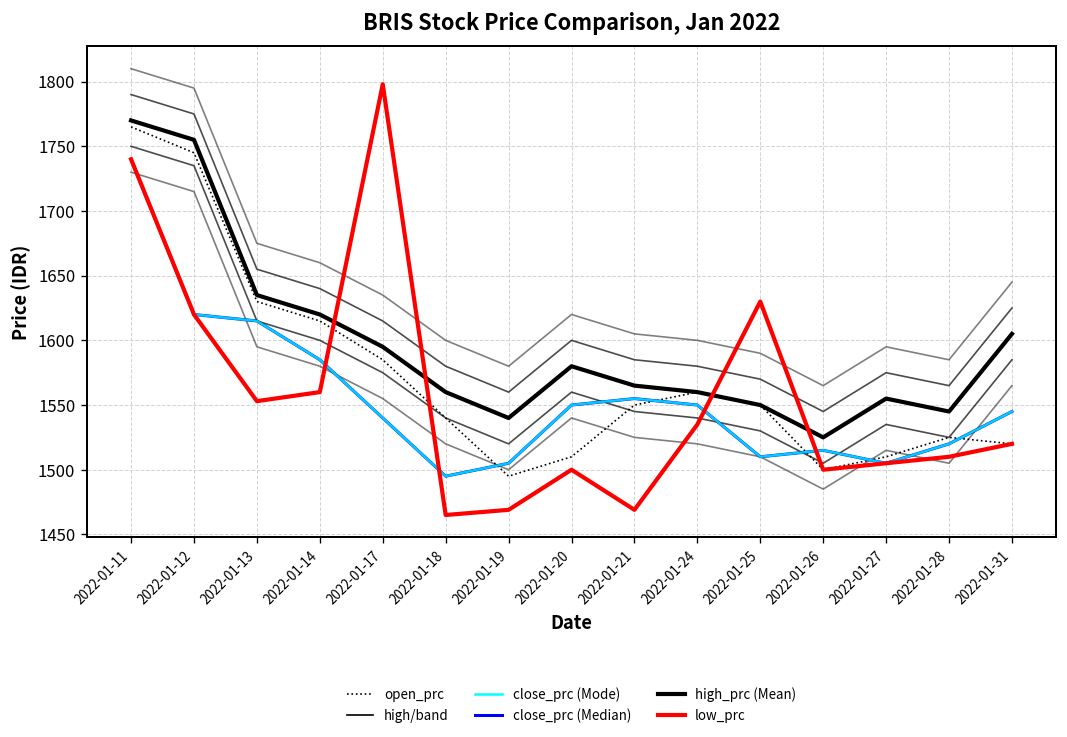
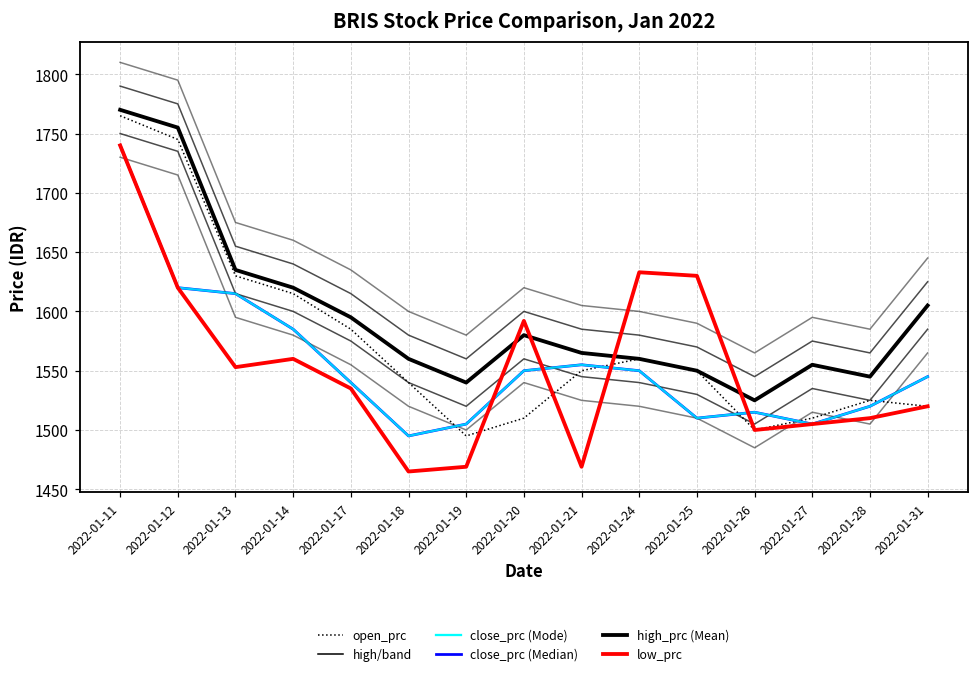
  {
    "low_prc": {
      "2022-01-13": 1553,
      "2022-01-14": 1560,
-     "2022-01-17": 1798,
+     "2022-01-17": 1535,
      "2022-01-18": 1465,
      "2022-01-19": 1469,
-     "2022-01-20": 1500,
+     "2022-01-20": 1592,
      "2022-01-21": 1469,
-     "2022-01-24": 1535,
+     "2022-01-24": 1633,
      "2022-01-25": 1630,
      "2022-01-28": 1510
    }
  }
